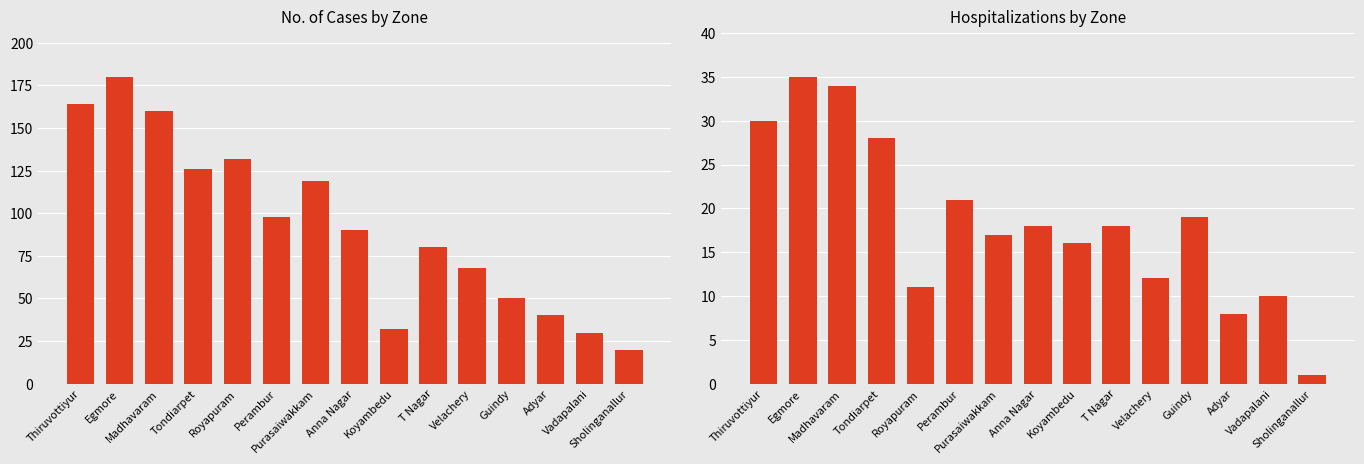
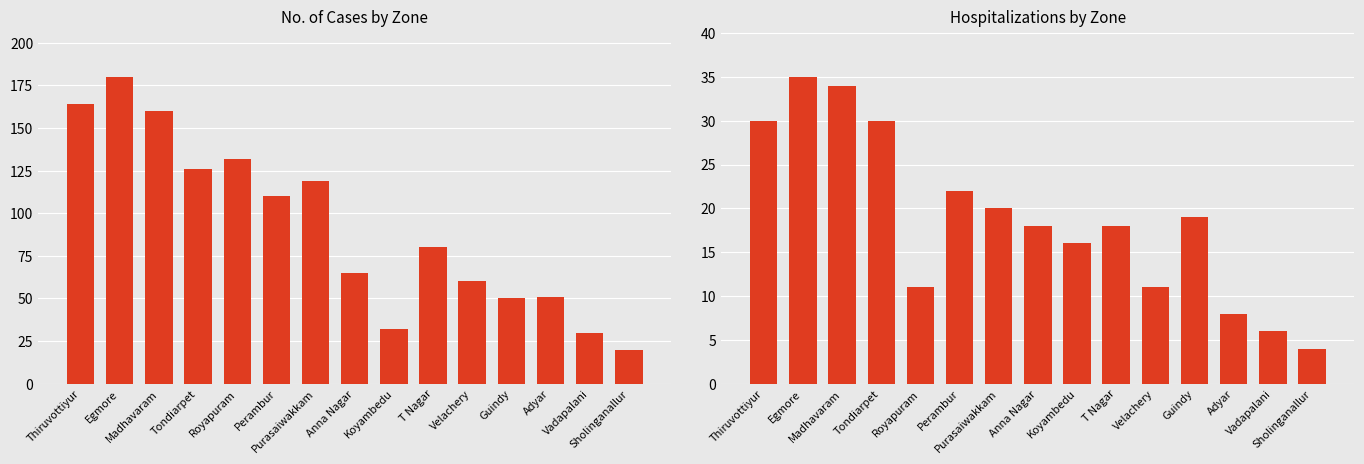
  {
    "No. of Cases by Zone": {
      "Thiruvottiyur": 164,
      "Egmore": 180,
      "Madhavaram": 160,
      "Tondiarpet": 126,
      "Royapuram": 132,
-     "Perambur": 98,
+     "Perambur": 110,
      "Purasaiwakkam": 119,
-     "Anna Nagar": 90,
+     "Anna Nagar": 65,
      "Koyambedu": 32,
      "T Nagar": 80,
-     "Velachery": 68,
+     "Velachery": 60,
      "Guindy": 50,
-     "Adyar": 40,
+     "Adyar": 51,
      "Vadapalani": 30,
      "Sholinganallur": 20
    },
    "Hospitalizations by Zone": {
      "Thiruvottiyur": 30,
      "Egmore": 35,
      "Madhavaram": 34,
-     "Tondiarpet": 28,
+     "Tondiarpet": 30,
      "Royapuram": 11,
-     "Perambur": 21,
-     "Purasaiwakkam": 17,
+     "Perambur": 22,
+     "Purasaiwakkam": 20,
      "Anna Nagar": 18,
      "Koyambedu": 16,
      "T Nagar": 18,
-     "Velachery": 12,
+     "Velachery": 11,
      "Guindy": 19,
      "Adyar": 8,
-     "Vadapalani": 10,
-     "Sholinganallur": 1
+     "Vadapalani": 6,
+     "Sholinganallur": 4
    }
  }
